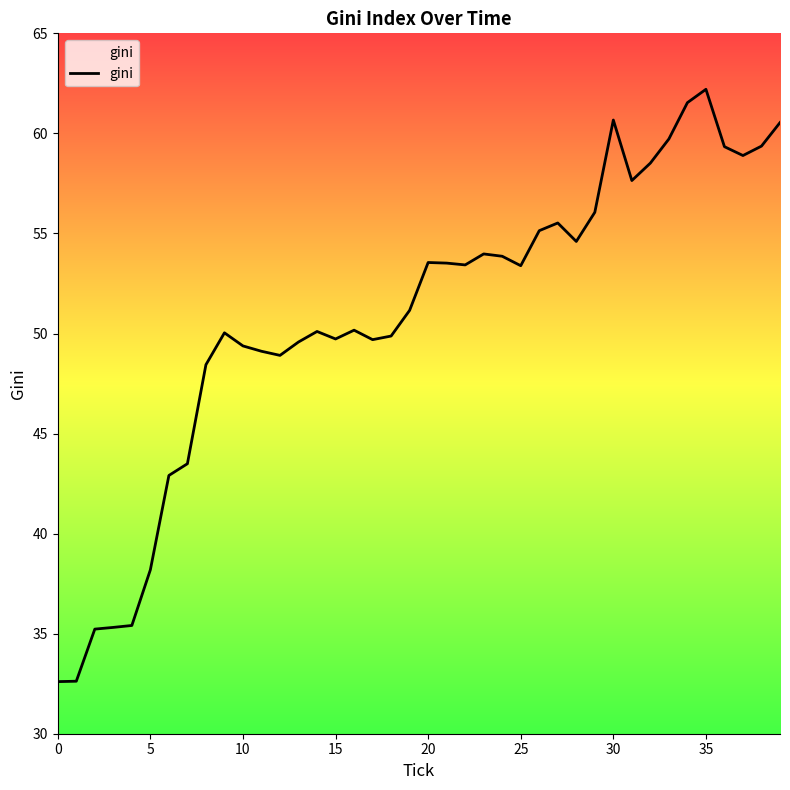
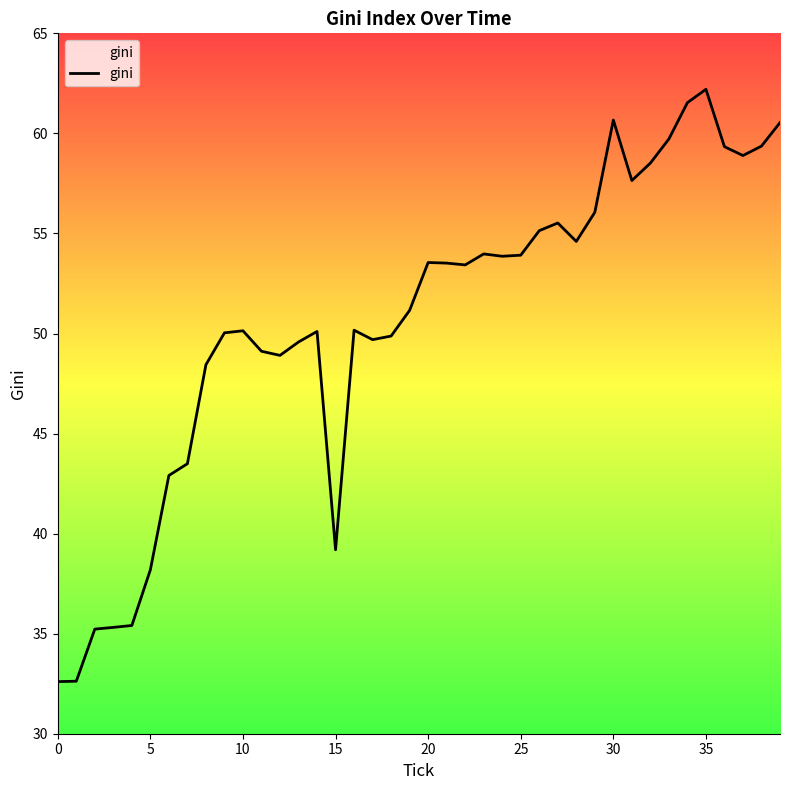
  {
    "0": 32.6,
    "5": 38.2,
-   "10": 49.4,
-   "15": 49.7,
+   "10": 50.1,
+   "15": 39.2,
    "20": 53.5,
-   "25": 53.4,
+   "25": 53.9,
    "30": 60.7,
    "35": 62.2
  }
